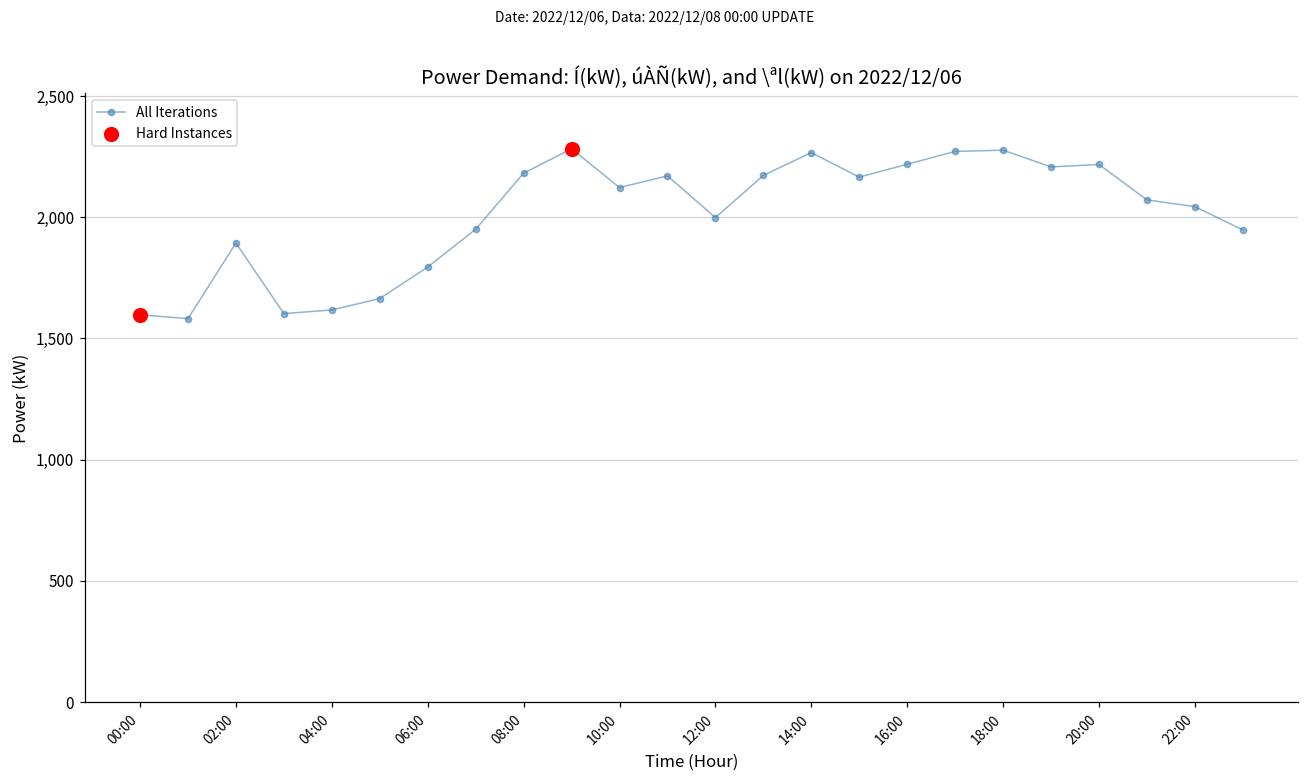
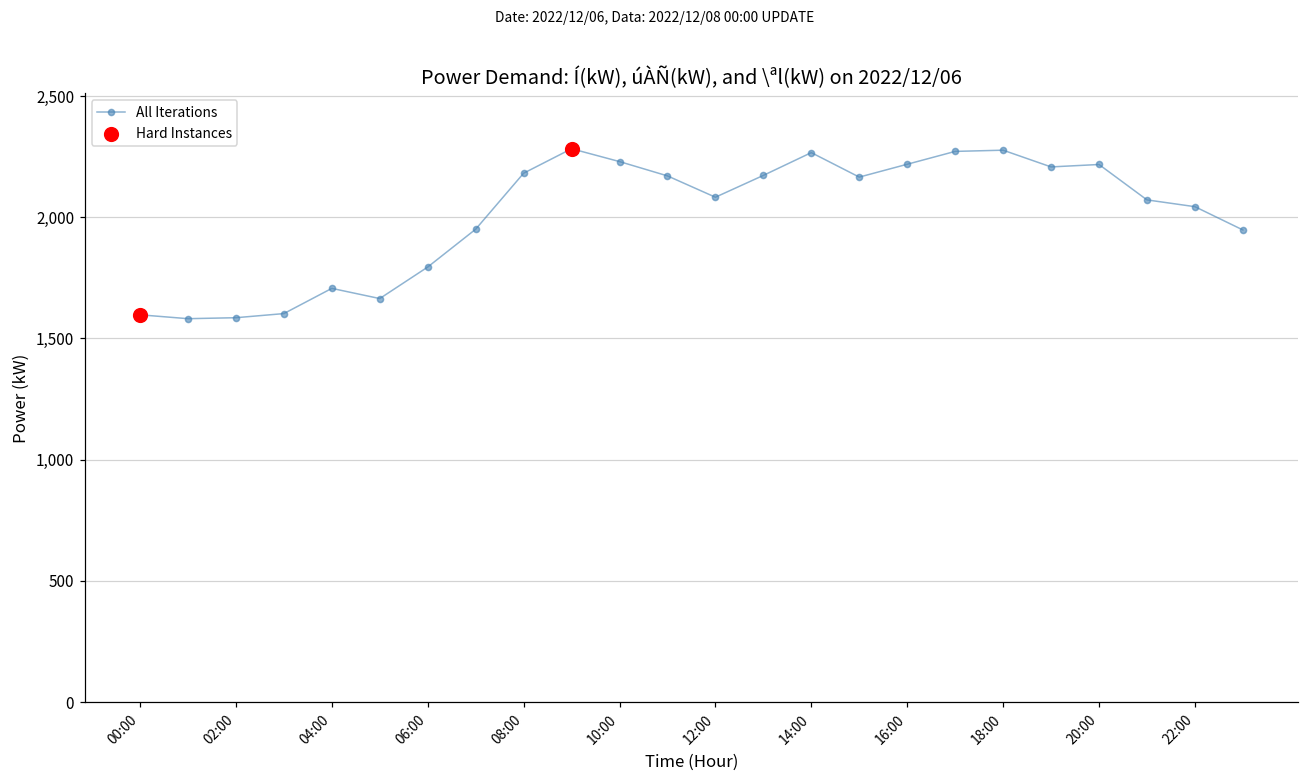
  {
    "All Iterations": {
-     "02:00": "1,890",
-     "04:00": "1,620",
+     "02:00": "1,590",
+     "04:00": "1,710",
      "06:00": "1,790",
      "08:00": "2,180",
-     "10:00": "2,120",
-     "12:00": "2,000",
+     "10:00": "2,230",
+     "12:00": "2,080",
      "14:00": "2,270",
      "16:00": "2,220",
      "18:00": "2,280",
      "20:00": "2,220",
      "22:00": "2,040"
    }
  }
